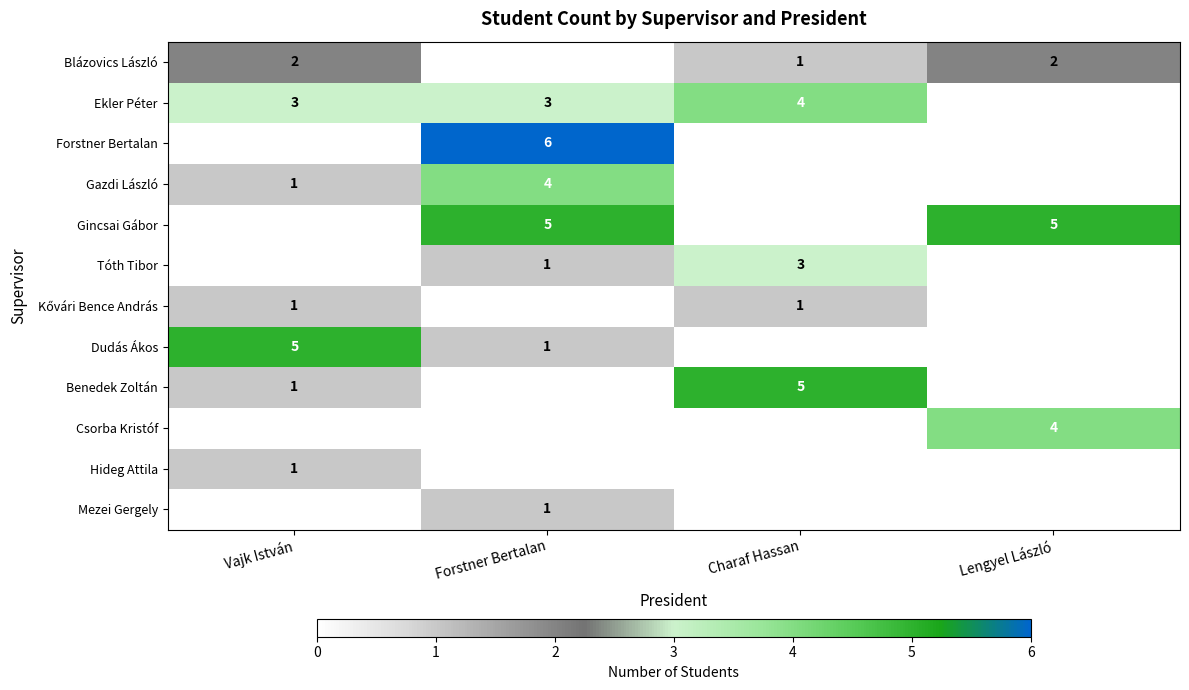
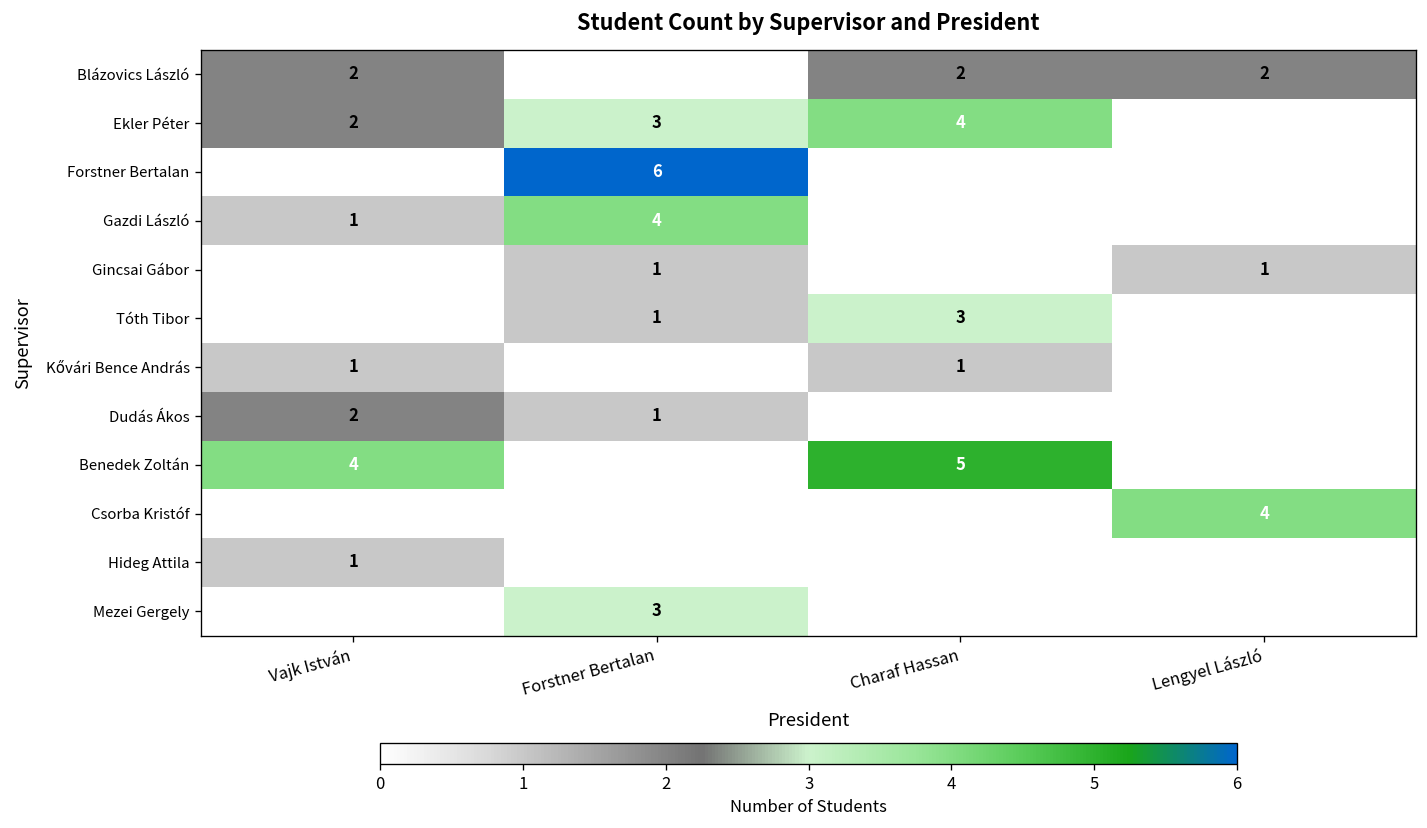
  {
    "Blázovics László": {
      "Vajk István": 2,
-     "Charaf Hassan": 1,
+     "Charaf Hassan": 2,
      "Lengyel László": 2
    },
    "Ekler Péter": {
-     "Vajk István": 3,
+     "Vajk István": 2,
      "Forstner Bertalan": 3,
      "Charaf Hassan": 4
    },
    "Forstner Bertalan": {
      "Forstner Bertalan": 6
    },
    "Gazdi László": {
      "Vajk István": 1,
      "Forstner Bertalan": 4
    },
    "Gincsai Gábor": {
-     "Forstner Bertalan": 5,
-     "Lengyel László": 5
+     "Forstner Bertalan": 1,
+     "Lengyel László": 1
    },
    "Tóth Tibor": {
      "Forstner Bertalan": 1,
      "Charaf Hassan": 3
    },
    "Kővári Bence András": {
      "Vajk István": 1,
      "Charaf Hassan": 1
    },
    "Dudás Ákos": {
-     "Vajk István": 5,
+     "Vajk István": 2,
      "Forstner Bertalan": 1
    },
    "Benedek Zoltán": {
-     "Vajk István": 1,
+     "Vajk István": 4,
      "Charaf Hassan": 5
    },
    "Csorba Kristóf": {
      "Lengyel László": 4
    },
    "Hideg Attila": {
      "Vajk István": 1
    },
    "Mezei Gergely": {
-     "Forstner Bertalan": 1
+     "Forstner Bertalan": 3
    }
  }
